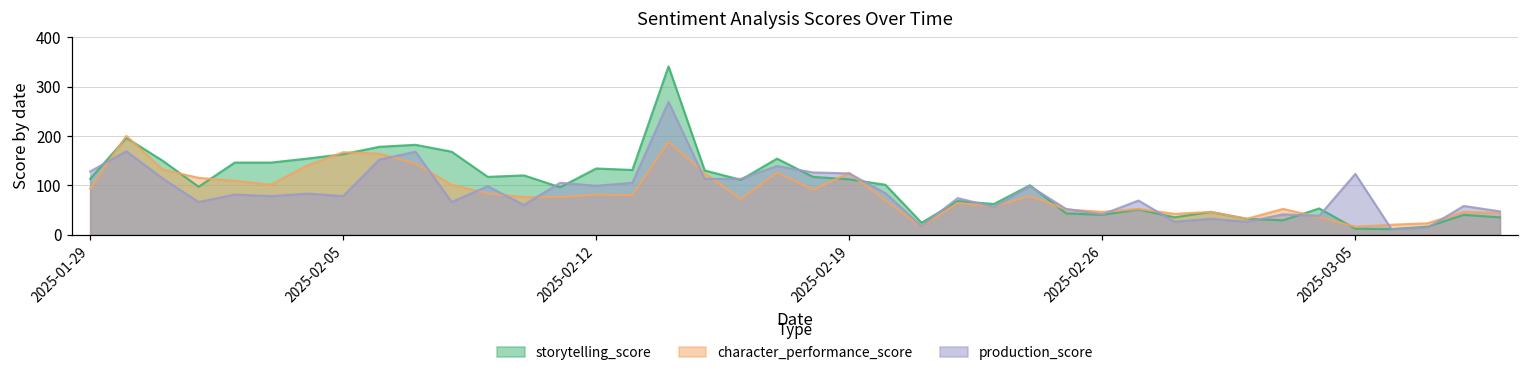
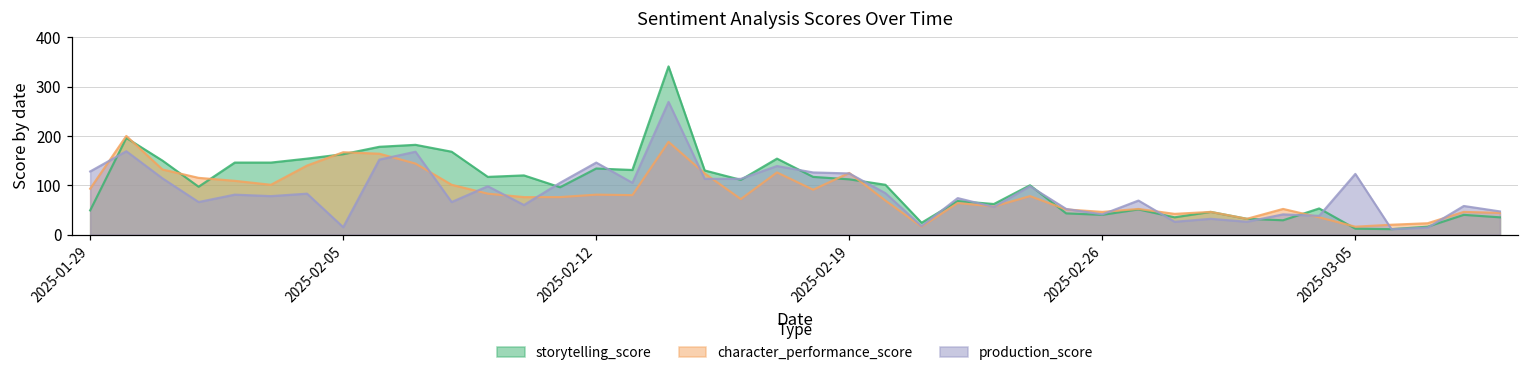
  {
    "storytelling_score": {
-     "2025-01-29": 110,
+     "2025-01-29": 50,
      "2025-02-12": 130,
      "2025-02-19": 110
    },
    "character_performance_score": {
      "2025-01-29": 90,
      "2025-02-12": 80
    },
    "production_score": {
      "2025-01-29": 130,
-     "2025-02-05": 80,
-     "2025-02-12": 100,
+     "2025-02-05": 20,
+     "2025-02-12": 150,
      "2025-03-05": 120
    }
  }
